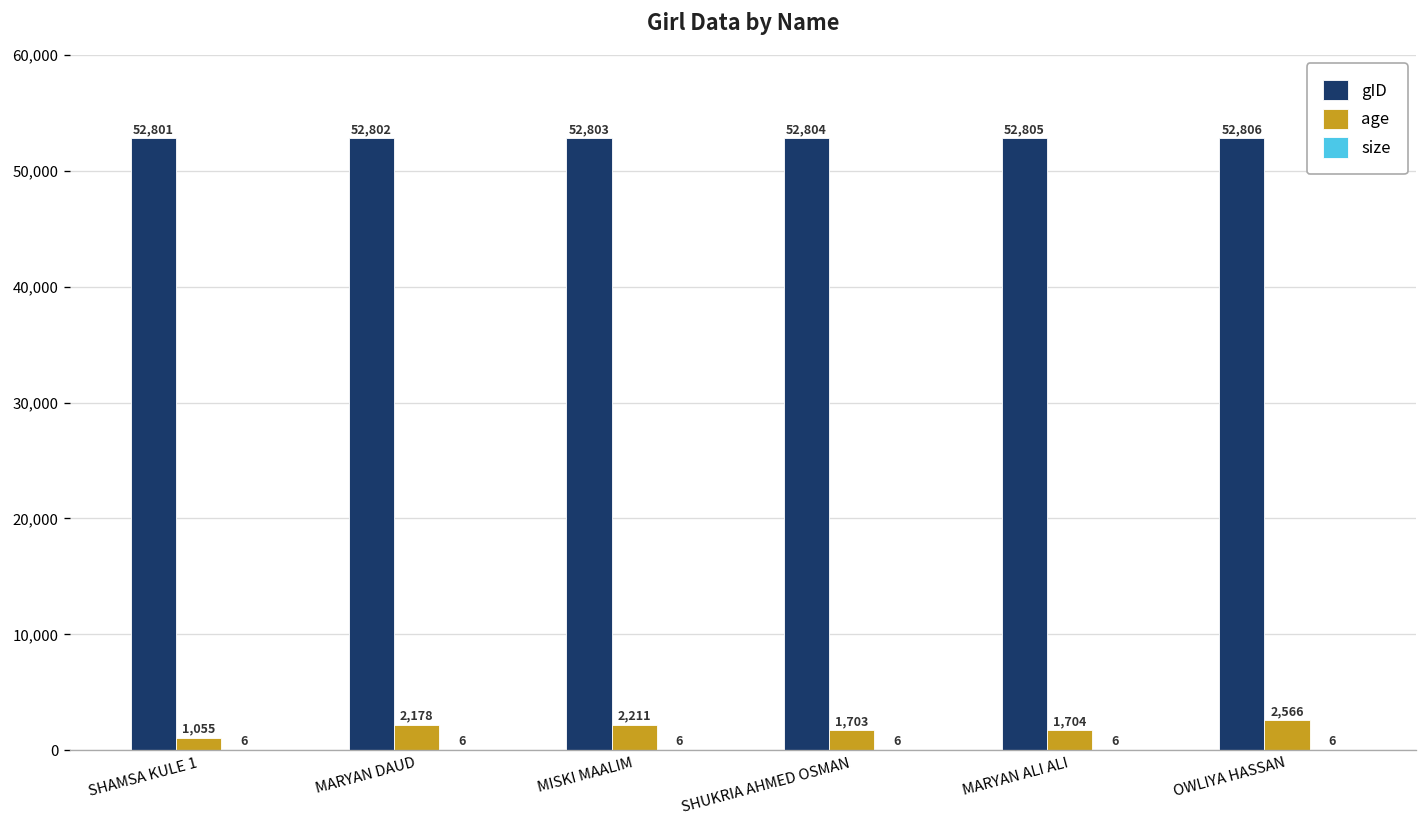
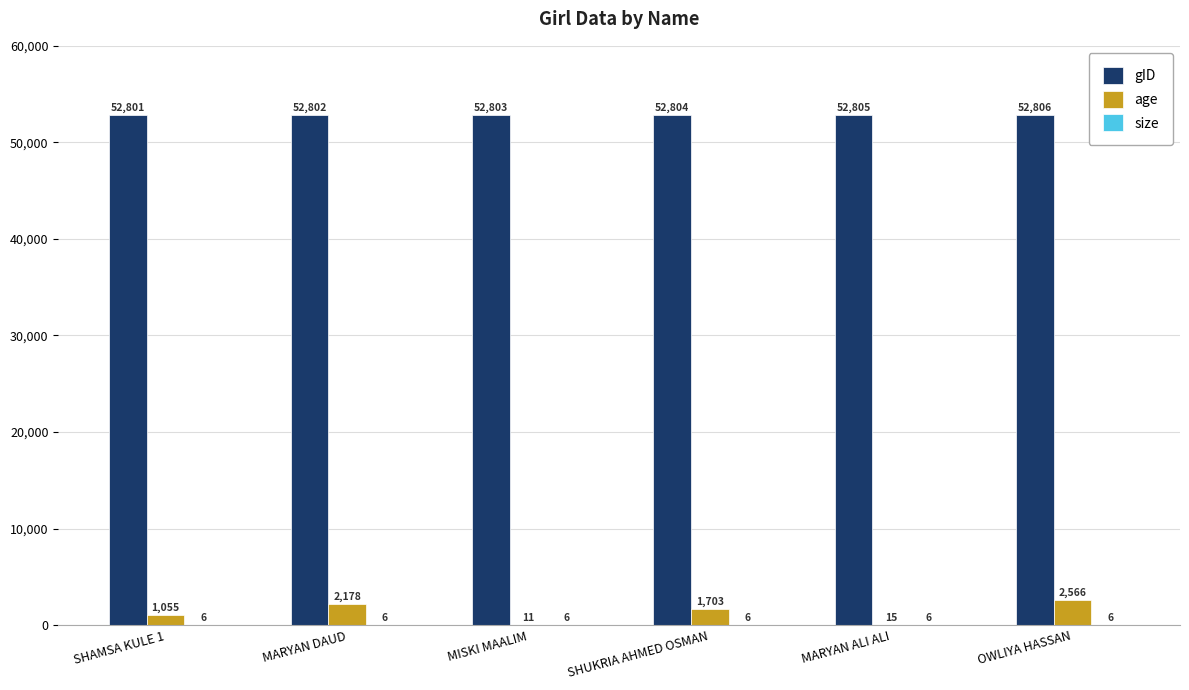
  {
    "gID": {
      "SHAMSA KULE 1": "52,801",
      "MARYAN DAUD": "52,802",
      "MISKI MAALIM": "52,803",
      "SHUKRIA AHMED OSMAN": "52,804",
      "MARYAN ALI ALI": "52,805",
      "OWLIYA HASSAN": "52,806"
    },
    "age": {
      "SHAMSA KULE 1": "1,055",
      "MARYAN DAUD": "2,178",
-     "MISKI MAALIM": "2,211",
+     "MISKI MAALIM": "11",
      "SHUKRIA AHMED OSMAN": "1,703",
-     "MARYAN ALI ALI": "1,704",
+     "MARYAN ALI ALI": "15",
      "OWLIYA HASSAN": "2,566"
    },
    "size": {
      "SHAMSA KULE 1": "6",
      "MARYAN DAUD": "6",
      "MISKI MAALIM": "6",
      "SHUKRIA AHMED OSMAN": "6",
      "MARYAN ALI ALI": "6",
      "OWLIYA HASSAN": "6"
    }
  }
